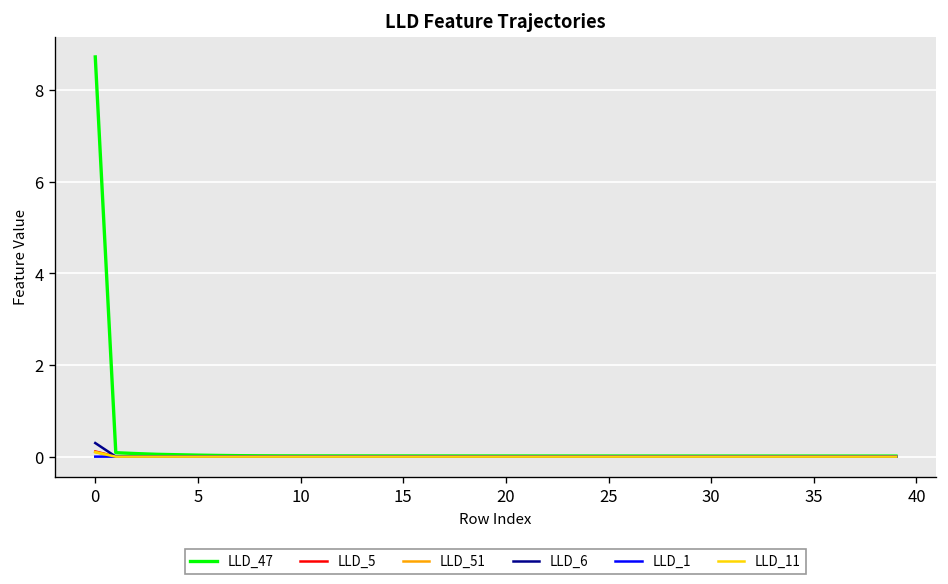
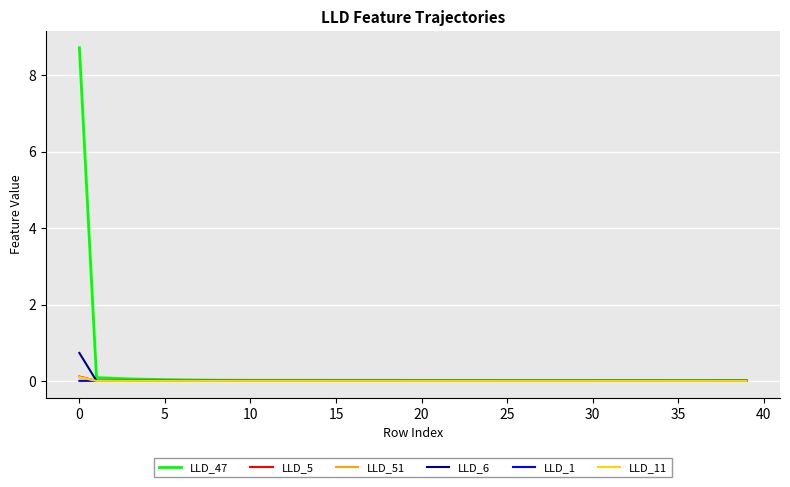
  {
    "LLD_47": {
      "0": 8.7
    },
    "LLD_11": {
      "0": 0.1
    },
    "LLD_6": {
-     "0": 0.3
+     "0": 0.7
    },
    "LLD_1": {
      "0": 0.0
    }
  }
